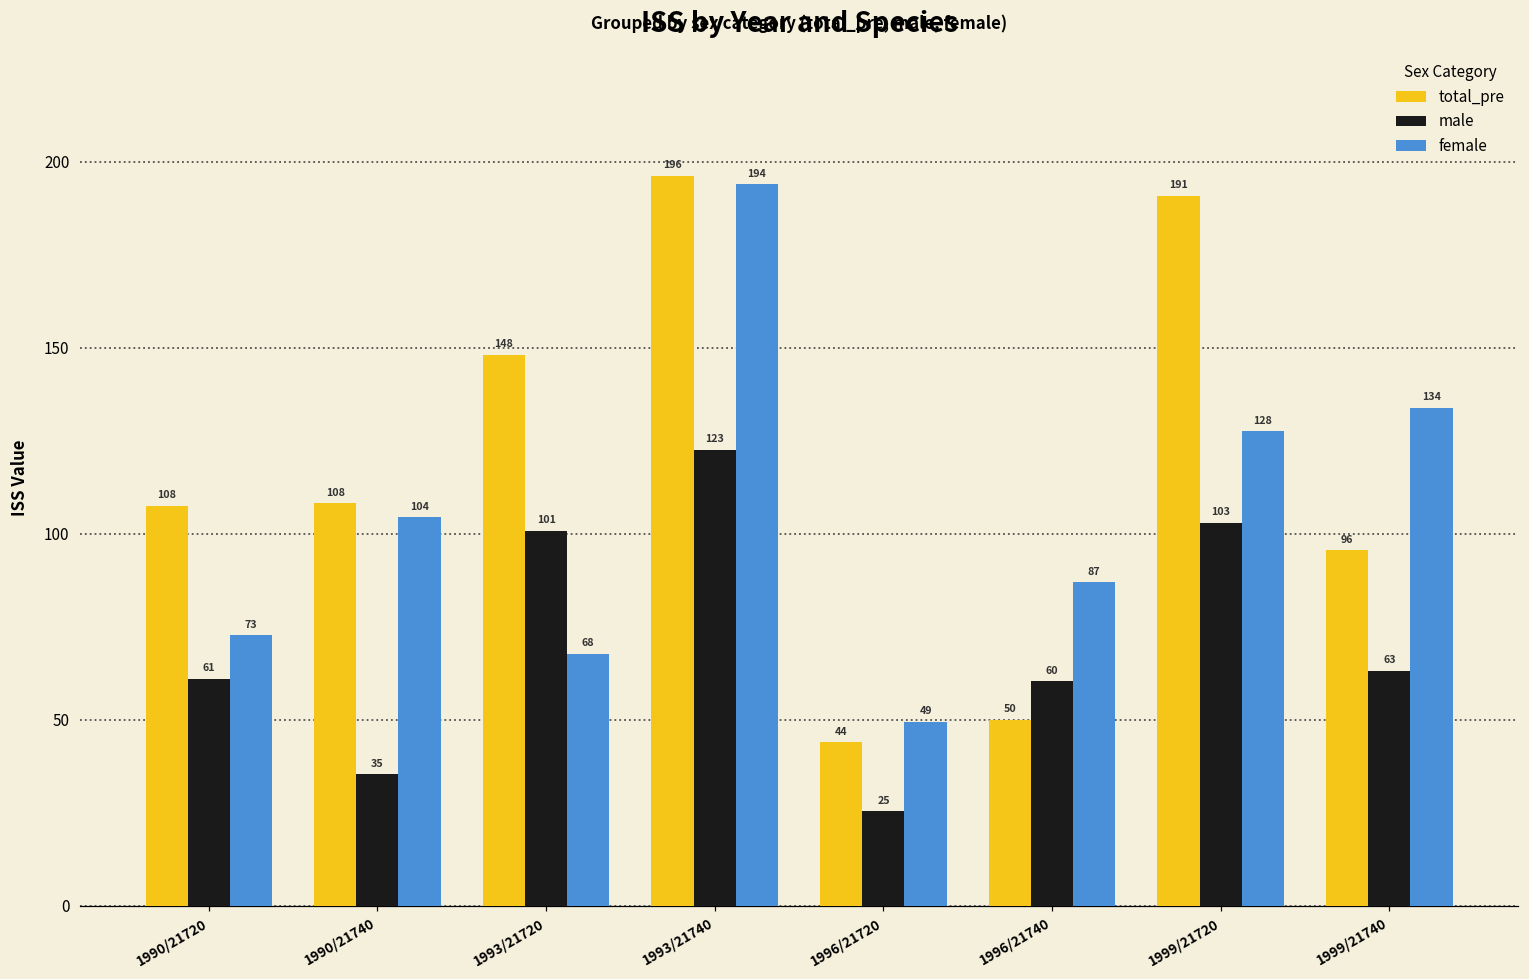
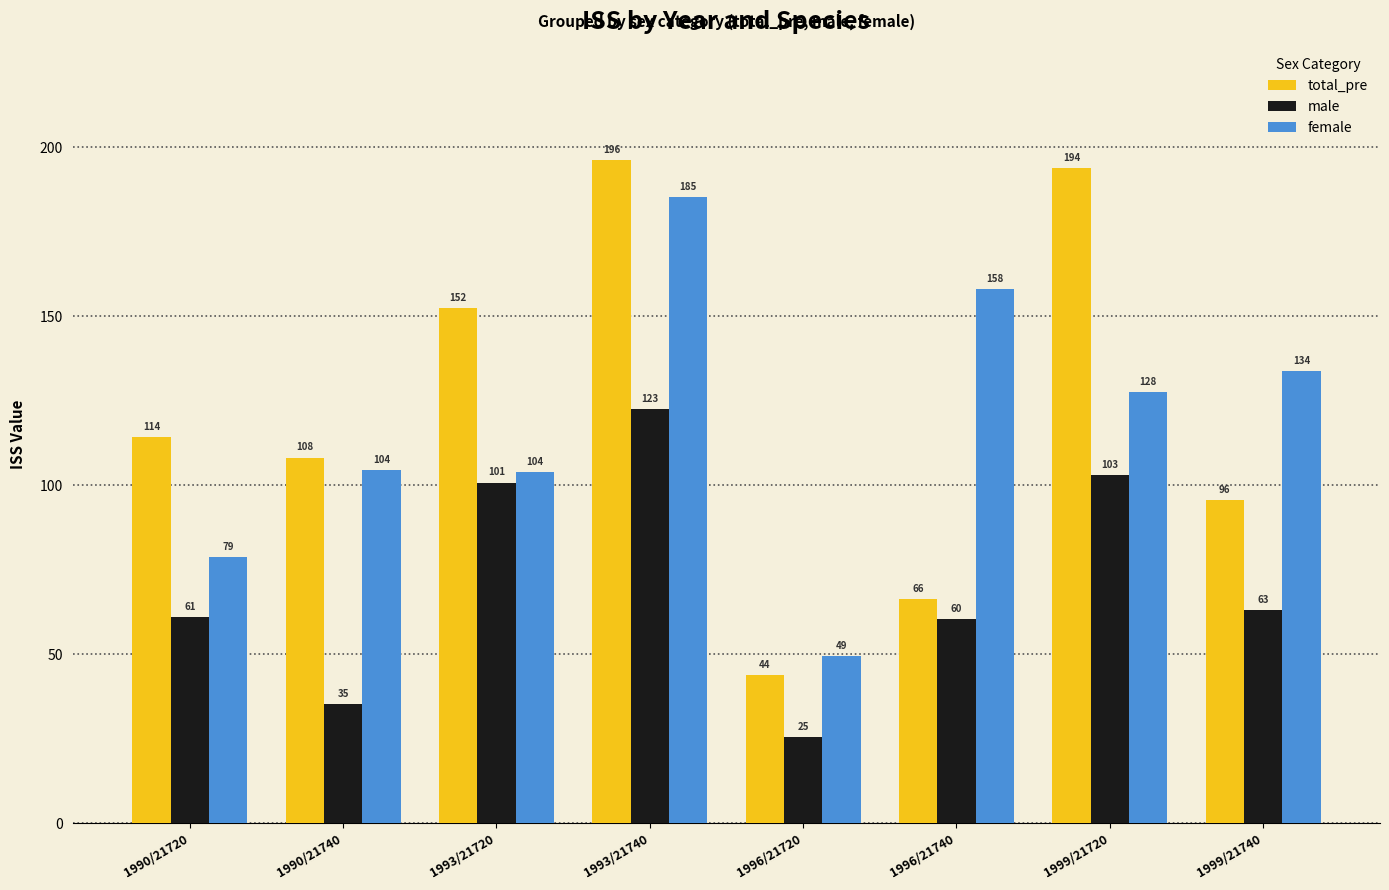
  {
    "total_pre": {
-     "1990/21720": 108,
+     "1990/21720": 114,
      "1990/21740": 108,
-     "1993/21720": 148,
+     "1993/21720": 152,
      "1993/21740": 196,
      "1996/21720": 44,
-     "1996/21740": 50,
-     "1999/21720": 191,
+     "1996/21740": 66,
+     "1999/21720": 194,
      "1999/21740": 96
    },
    "male": {
      "1990/21720": 61,
      "1990/21740": 35,
      "1993/21720": 101,
      "1993/21740": 123,
      "1996/21720": 25,
      "1996/21740": 60,
      "1999/21720": 103,
      "1999/21740": 63
    },
    "female": {
-     "1990/21720": 73,
+     "1990/21720": 79,
      "1990/21740": 104,
-     "1993/21720": 68,
-     "1993/21740": 194,
+     "1993/21720": 104,
+     "1993/21740": 185,
      "1996/21720": 49,
-     "1996/21740": 87,
+     "1996/21740": 158,
      "1999/21720": 128,
      "1999/21740": 134
    }
  }
